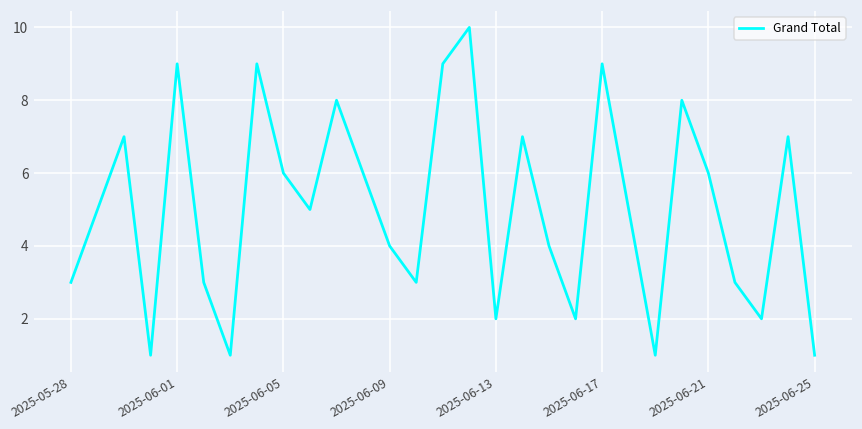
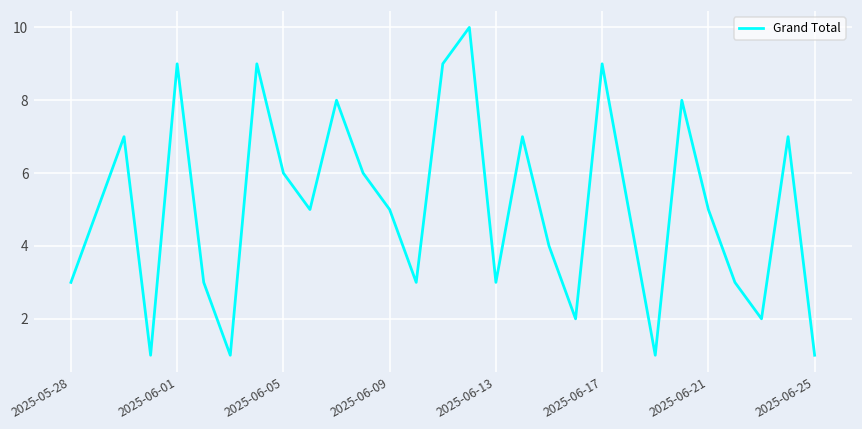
  {
    "2025-05-28": 3,
    "2025-06-01": 9,
    "2025-06-05": 6,
-   "2025-06-09": 4,
-   "2025-06-13": 2,
+   "2025-06-09": 5,
+   "2025-06-13": 3,
    "2025-06-17": 9,
-   "2025-06-21": 6,
+   "2025-06-21": 5,
    "2025-06-25": 1
  }
